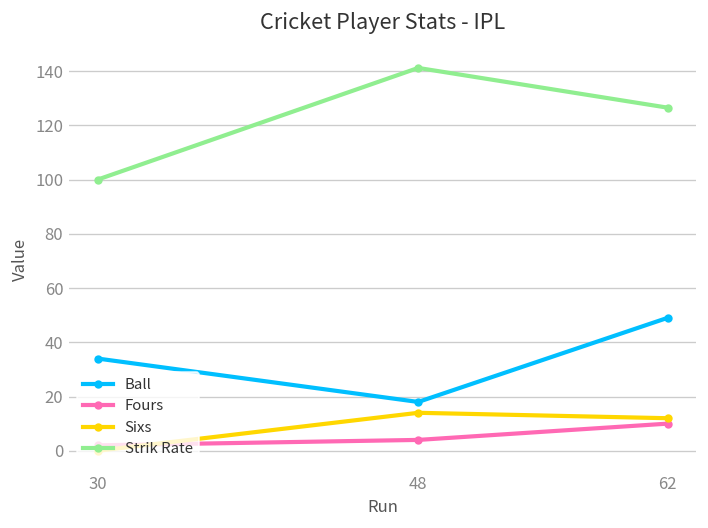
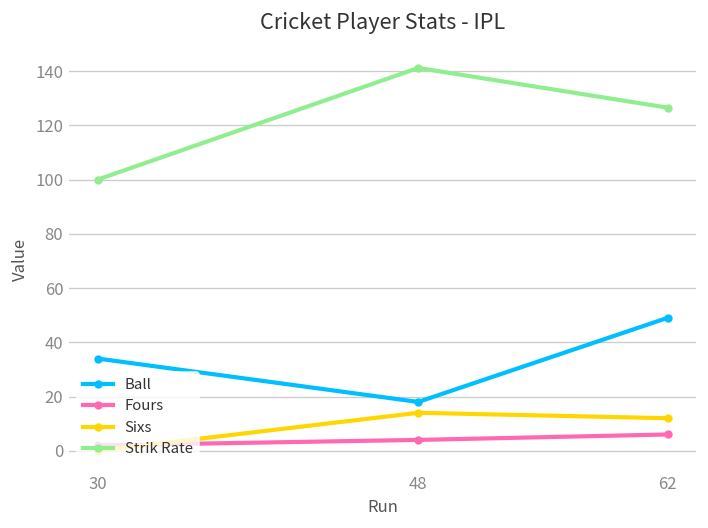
  {
    "Ball": {
      "30": 34,
      "48": 18,
      "62": 49
    },
    "Fours": {
      "48": 4,
-     "62": 10
+     "62": 6
    },
    "Sixs": {
      "48": 14,
      "62": 12
    },
    "Strik Rate": {
      "30": 100,
      "48": 141,
      "62": 127
    }
  }
